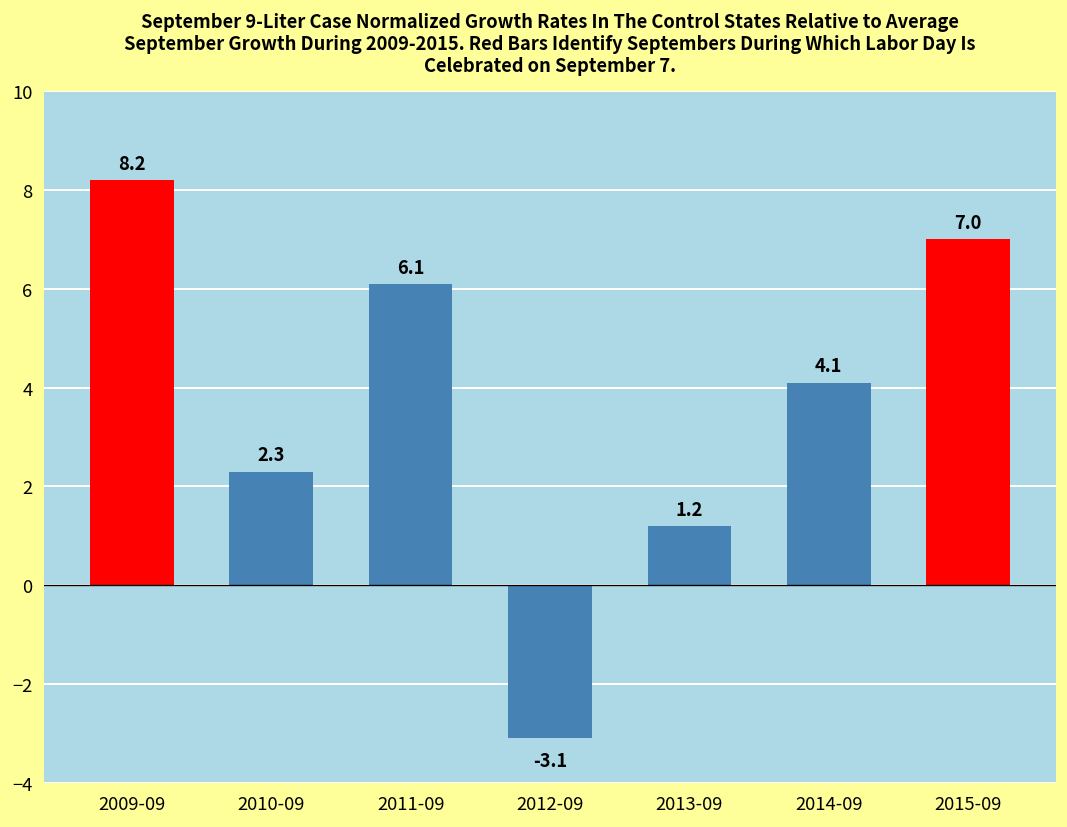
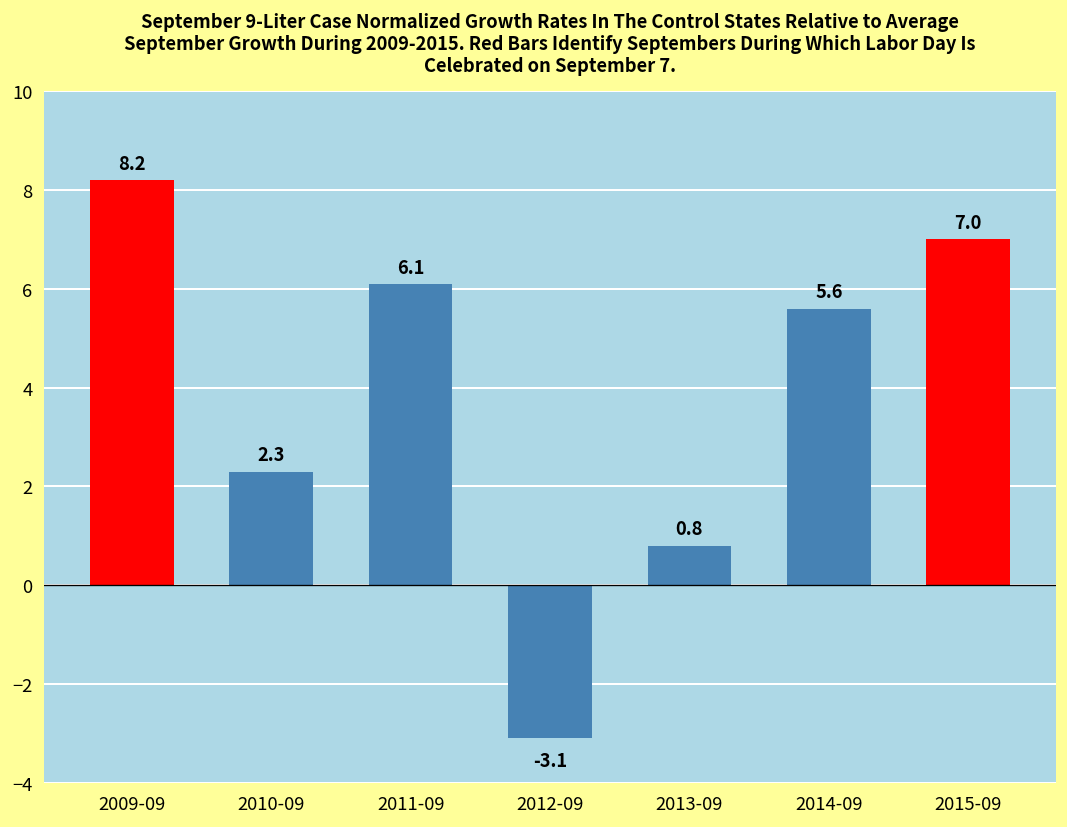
  {
    "2009-09": 8.2,
    "2010-09": 2.3,
    "2011-09": 6.1,
    "2012-09": -3.1,
-   "2013-09": 1.2,
-   "2014-09": 4.1,
+   "2013-09": 0.8,
+   "2014-09": 5.6,
    "2015-09": 7.0
  }
